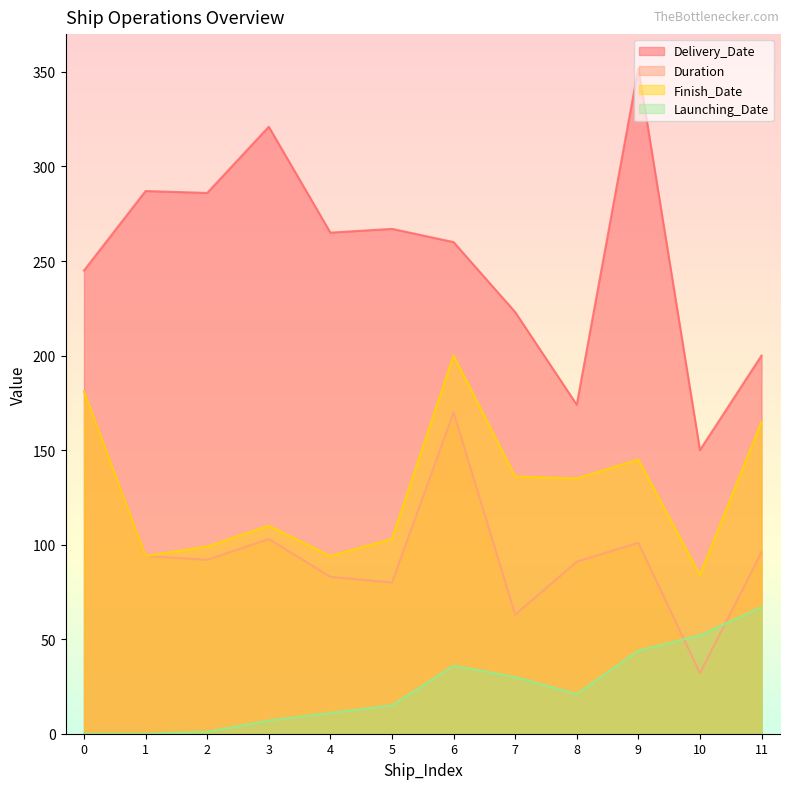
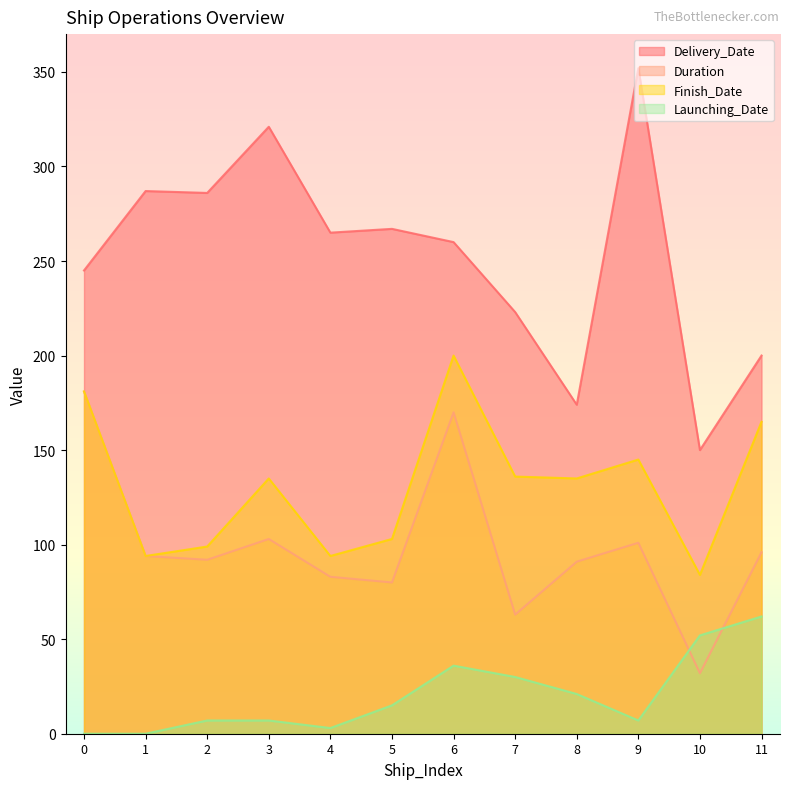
  {
    "Finish_Date": {
      "2": 99,
-     "3": 110,
+     "3": 135,
      "4": 94,
      "5": 103,
      "6": 200,
      "7": 136,
      "8": 135,
      "9": 145,
      "10": 84,
      "11": 165
    },
    "Launching_Date": {
      "0": 0,
      "1": 0,
-     "2": 1,
+     "2": 7,
      "3": 7,
-     "4": 11,
+     "4": 3,
      "5": 15,
      "6": 36,
      "7": 30,
      "8": 21,
-     "9": 44,
+     "9": 7,
      "10": 52,
-     "11": 67
+     "11": 62
    }
  }
